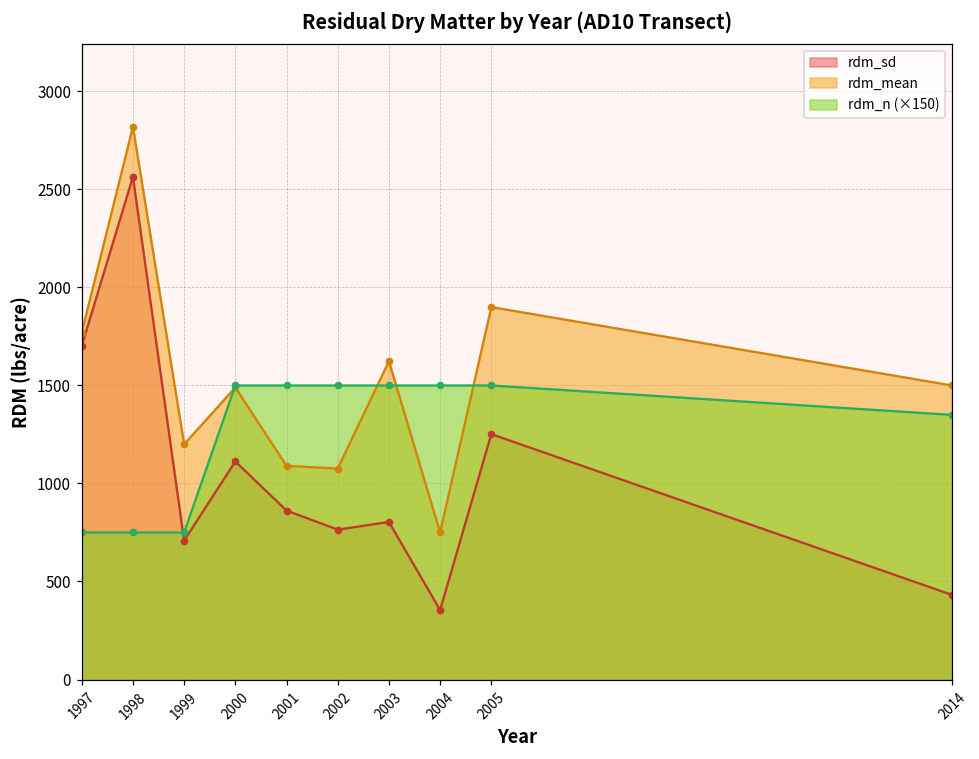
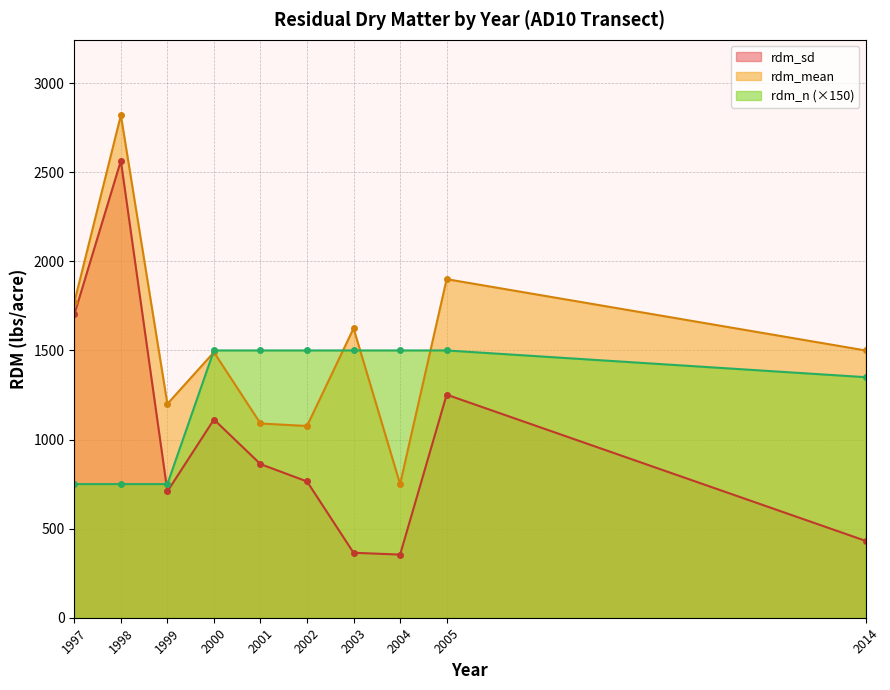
  {
    "rdm_sd": {
      "1997": 1700,
      "1998": 2560,
      "1999": 710,
      "2000": 1110,
      "2001": 860,
      "2002": 760,
-     "2003": 800,
+     "2003": 360,
      "2004": 350,
      "2005": 1250,
      "2014": 430
    },
    "rdm_mean": {
      "1997": 1770,
      "1998": 2820,
      "1999": 1200,
      "2001": 1090,
      "2002": 1080,
      "2003": 1620,
      "2004": 750,
      "2005": 1900,
      "2014": 1500
    },
    "rdm_n (×150)": {
      "1997": 750,
      "1998": 750,
      "1999": 750,
      "2001": 1500,
      "2002": 1500,
      "2003": 1500,
      "2004": 1500,
      "2005": 1500,
      "2014": 1350
    }
  }
